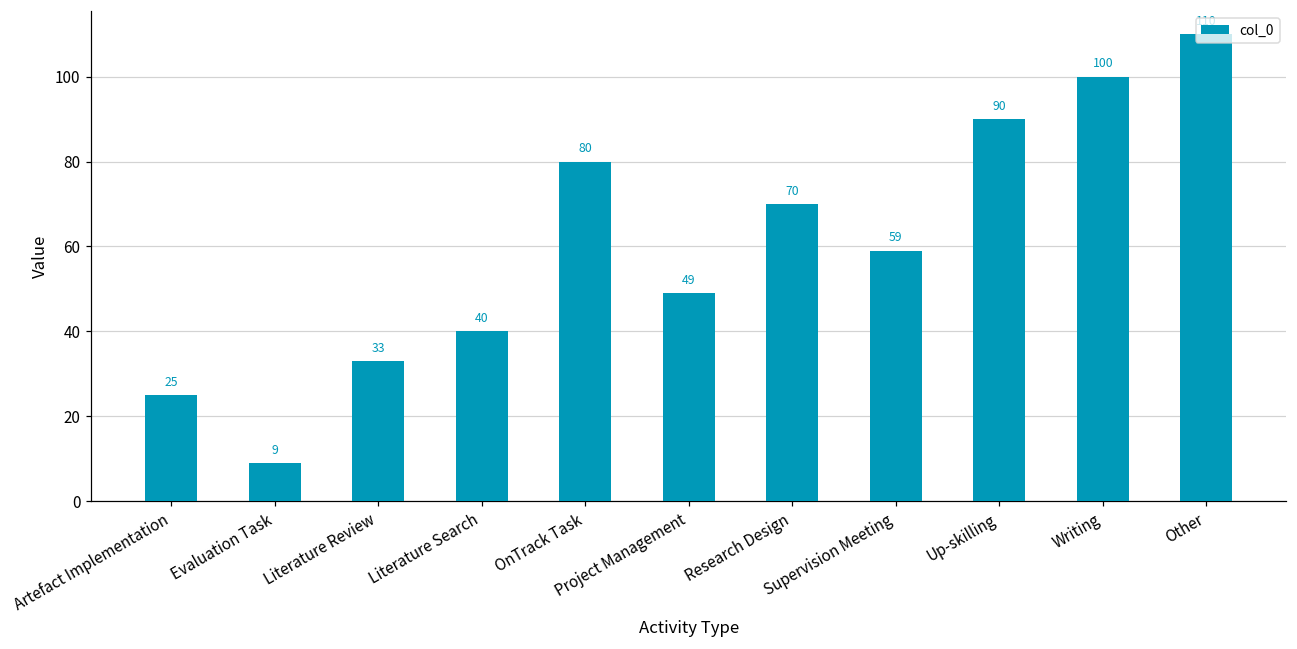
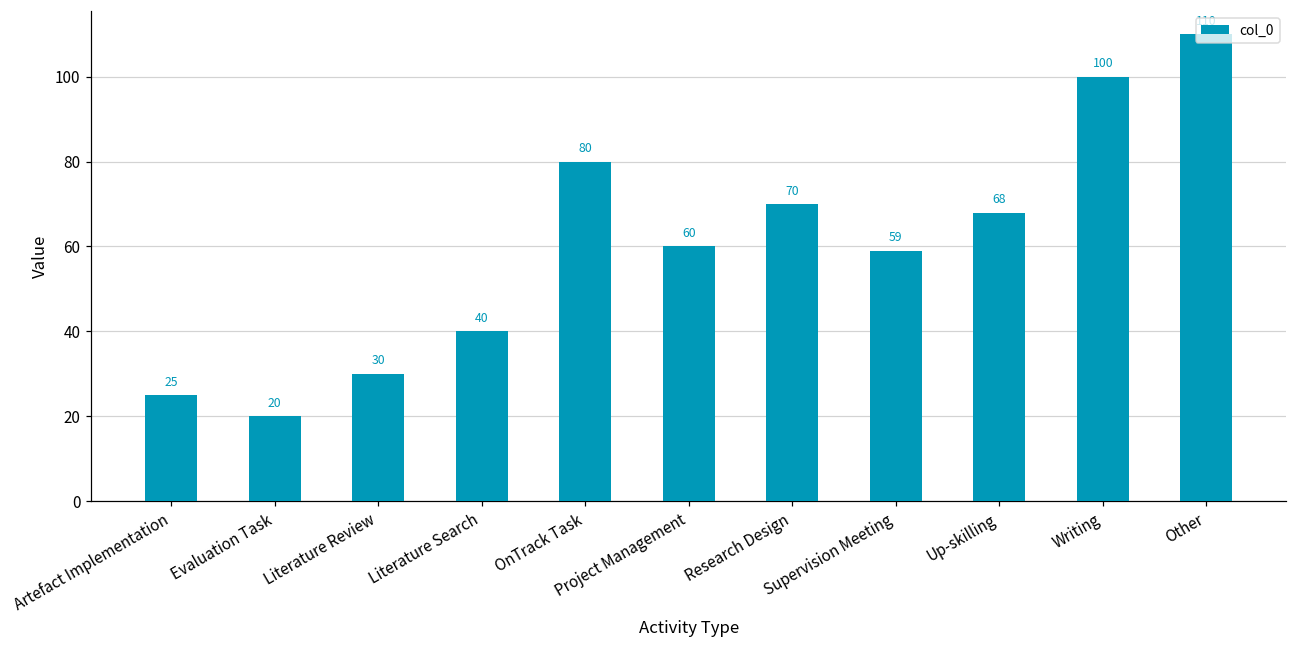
  {
    "Artefact Implementation": 25,
-   "Evaluation Task": 9,
-   "Literature Review": 33,
+   "Evaluation Task": 20,
+   "Literature Review": 30,
    "Literature Search": 40,
    "OnTrack Task": 80,
-   "Project Management": 49,
+   "Project Management": 60,
    "Research Design": 70,
    "Supervision Meeting": 59,
-   "Up-skilling": 90,
+   "Up-skilling": 68,
    "Writing": 100
  }
